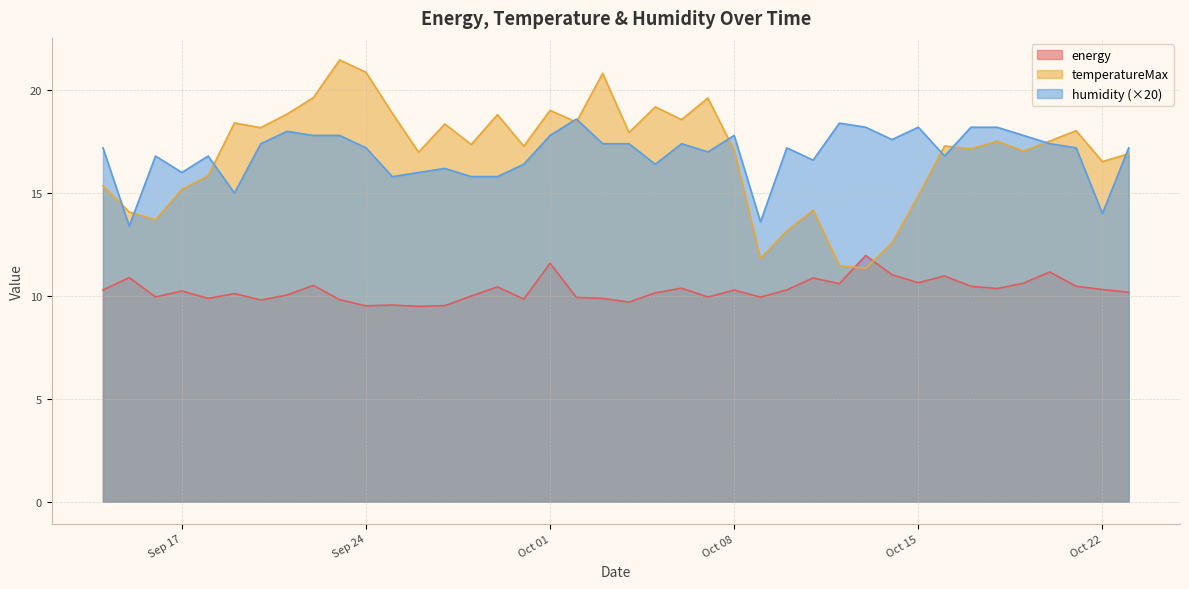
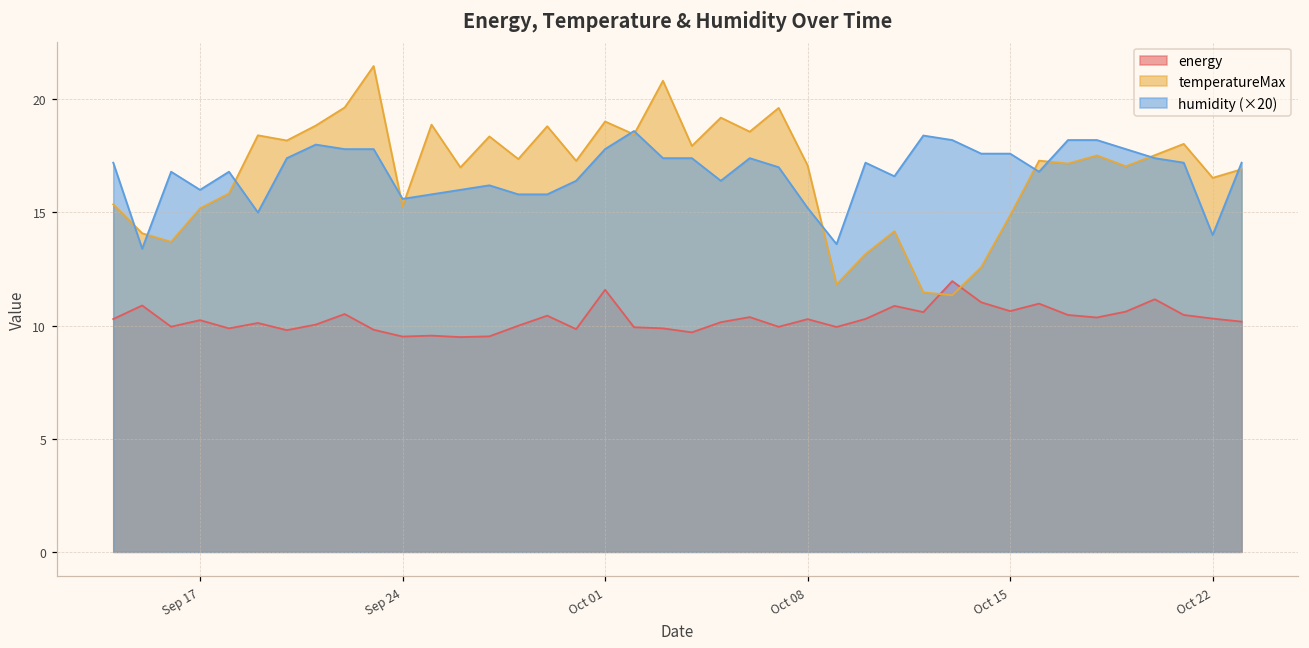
  {
    "energy": {
      "Sep 17": 10.2,
      "Sep 24": 9.5,
      "Oct 01": 11.6,
      "Oct 08": 10.3,
      "Oct 15": 10.6,
      "Oct 22": 10.3
    },
    "temperatureMax": {
      "Sep 17": 15.2,
-     "Sep 24": 20.9,
+     "Sep 24": 15.3,
      "Oct 01": 19.0,
      "Oct 08": 17.1,
      "Oct 15": 14.9,
      "Oct 22": 16.5
    },
    "humidity (×20)": {
      "Sep 17": 16.0,
-     "Sep 24": 17.2,
+     "Sep 24": 15.6,
      "Oct 01": 17.8,
-     "Oct 08": 17.8,
-     "Oct 15": 18.2,
+     "Oct 08": 15.2,
+     "Oct 15": 17.6,
      "Oct 22": 14.0
    }
  }
